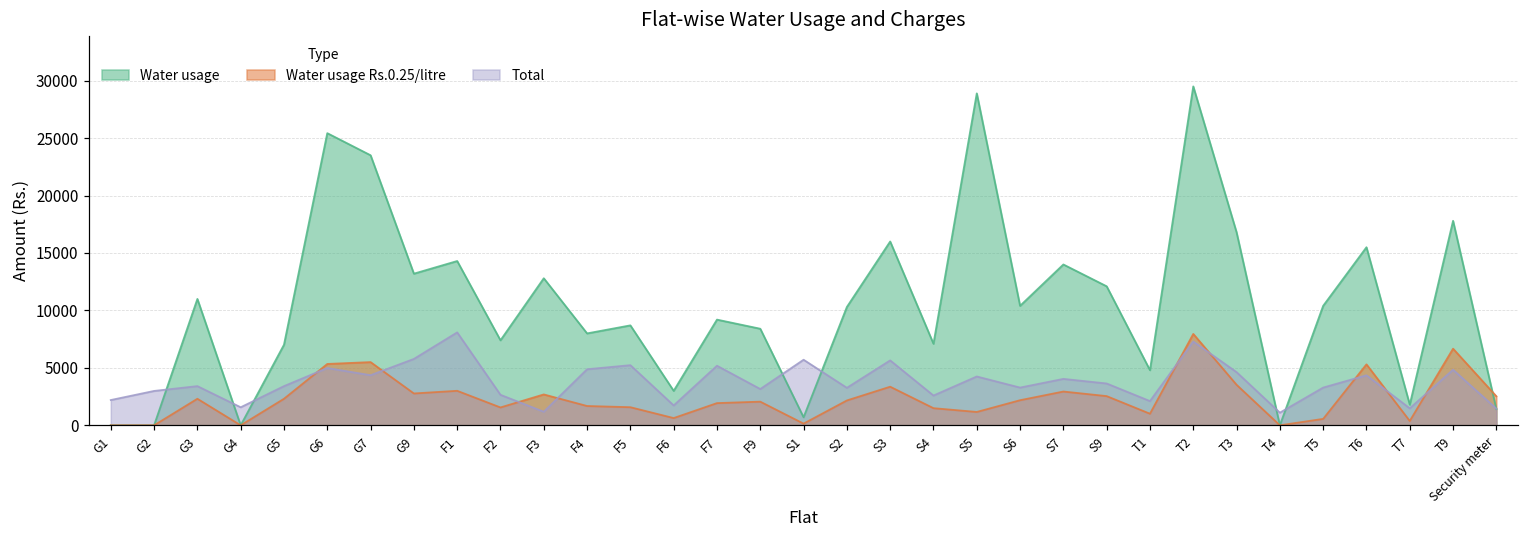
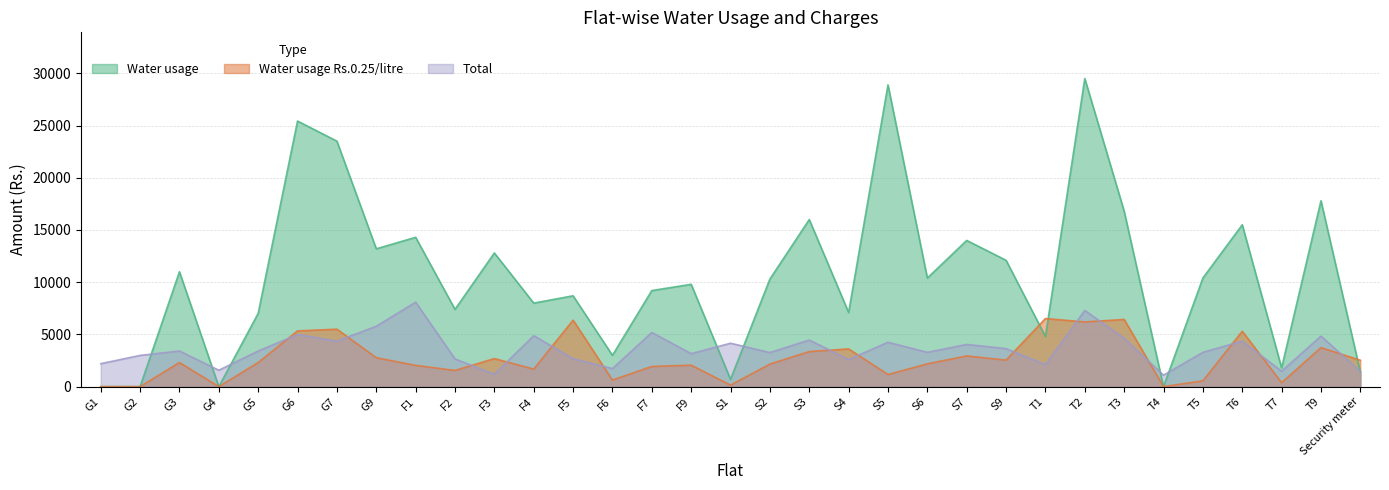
  {
    "Water usage": {
      "G3": 11000,
      "G5": 7000,
      "G6": 25400,
      "G7": 23500,
      "G9": 13200,
      "F1": 14300,
      "F2": 7400,
      "F3": 12800,
      "F4": 8000,
      "F5": 8700,
      "F6": 3000,
      "F7": 9200,
-     "F9": 8400,
+     "F9": 9800,
      "S1": 700,
      "S2": 10300,
      "S3": 16000,
      "S4": 7100,
      "S5": 28900,
      "S6": 10400,
      "S7": 14000,
      "S9": 12100,
      "T1": 4800,
      "T2": 29500,
      "T3": 16800,
      "T5": 10400,
      "T6": 15500,
      "T7": 1800,
      "T9": 17800
    },
    "Water usage Rs.0.25/litre": {
      "G3": 2300,
      "G5": 2300,
      "G6": 5300,
      "G7": 5500,
      "G9": 2800,
-     "F1": 3000,
+     "F1": 2000,
      "F2": 1600,
      "F3": 2700,
      "F4": 1700,
-     "F5": 1600,
+     "F5": 6400,
      "F6": 600,
      "F7": 1900,
      "F9": 2100,
      "S1": 100,
      "S2": 2200,
      "S3": 3400,
-     "S4": 1500,
+     "S4": 3600,
      "S5": 1200,
      "S6": 2200,
      "S7": 2900,
      "S9": 2500,
-     "T1": 1000,
-     "T2": 8000,
-     "T3": 3500,
+     "T1": 6500,
+     "T2": 6200,
+     "T3": 6400,
      "T5": 600,
      "T6": 5300,
      "T7": 400,
-     "T9": 6700,
+     "T9": 3700,
      "Security meter": 2500
    },
    "Total": {
      "G1": 2200,
      "G2": 3000,
      "G3": 3400,
      "G4": 1600,
      "G5": 3400,
      "G6": 5000,
      "G7": 4400,
      "G9": 5800,
      "F1": 8100,
      "F2": 2700,
      "F3": 1200,
      "F4": 4900,
-     "F5": 5200,
+     "F5": 2700,
      "F6": 1700,
      "F7": 5200,
      "F9": 3200,
-     "S1": 5700,
+     "S1": 4200,
      "S2": 3300,
-     "S3": 5700,
+     "S3": 4500,
      "S4": 2600,
      "S5": 4300,
      "S6": 3300,
      "S7": 4000,
      "S9": 3600,
      "T1": 2100,
      "T2": 7300,
      "T3": 4600,
      "T4": 1100,
      "T5": 3300,
      "T6": 4400,
      "T7": 1500,
      "T9": 4800
    }
  }
